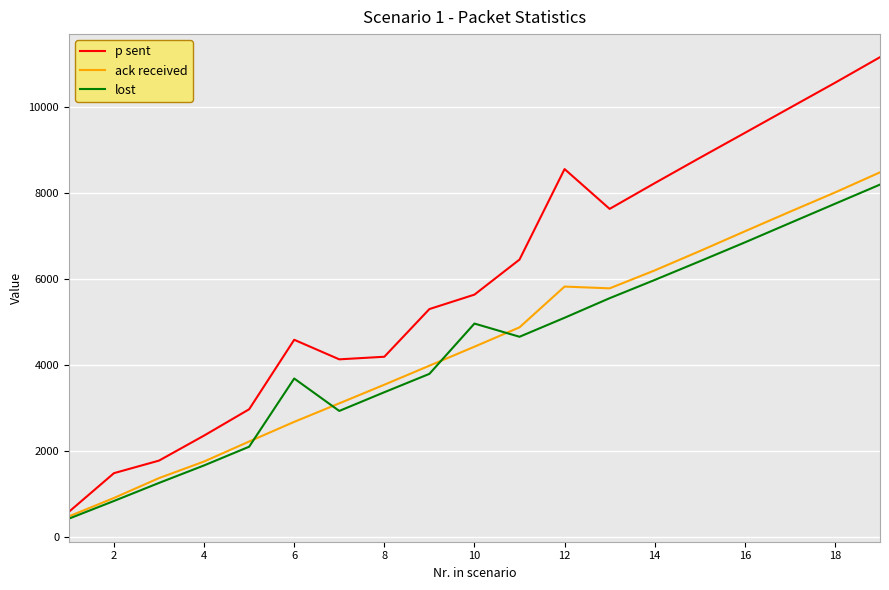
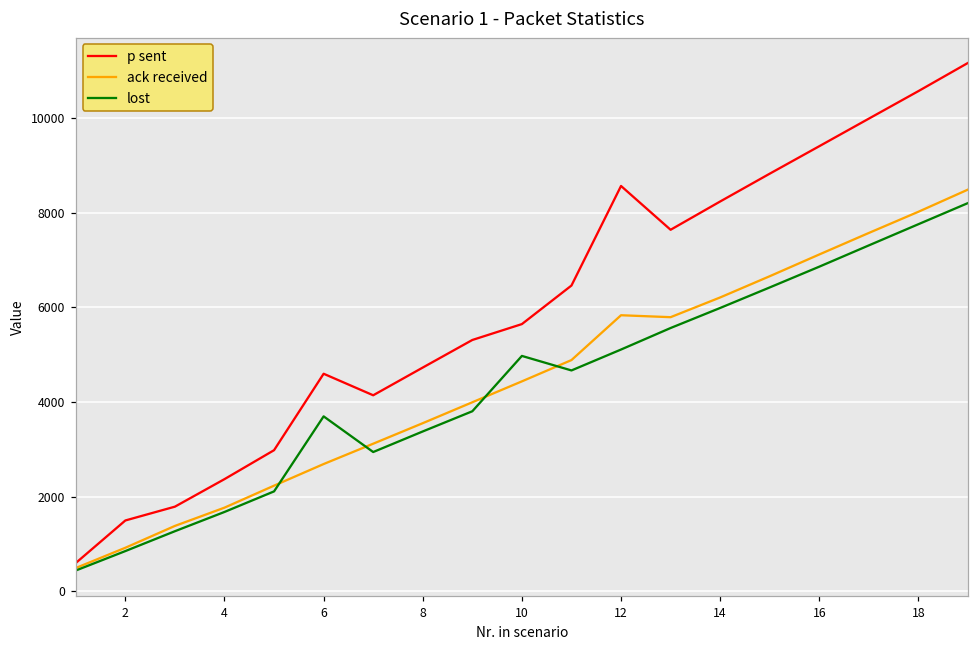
  {
    "p sent": {
      "2": 1500,
      "4": 2400,
      "6": 4600,
-     "8": 4200,
+     "8": 4700,
      "10": 5600,
      "12": 8600,
      "14": 8200,
      "16": 9400,
      "18": 10600
    },
    "ack received": {
      "2": 900,
      "4": 1800,
      "6": 2700,
      "8": 3600,
      "10": 4400,
      "12": 5800,
      "14": 6200,
      "16": 7100,
      "18": 8000
    },
    "lost": {
      "2": 800,
      "4": 1700,
      "6": 3700,
      "8": 3400,
      "10": 5000,
      "12": 5100,
      "14": 6000,
      "16": 6900,
      "18": 7800
    }
  }
